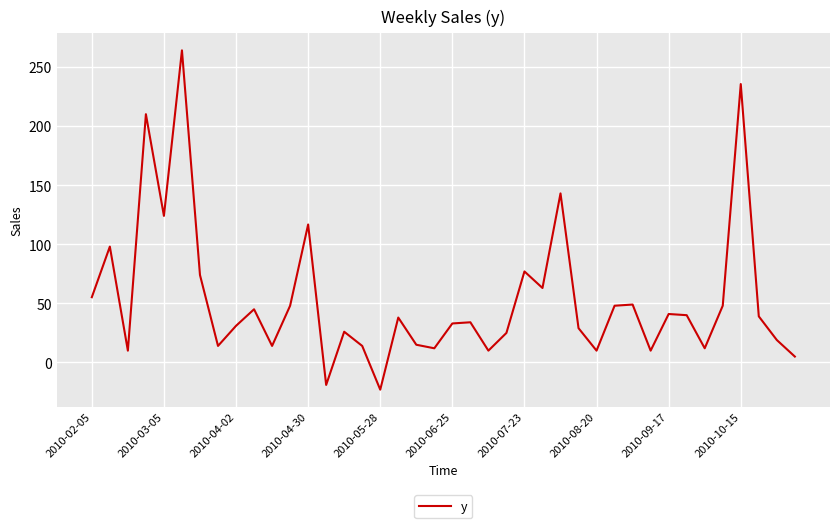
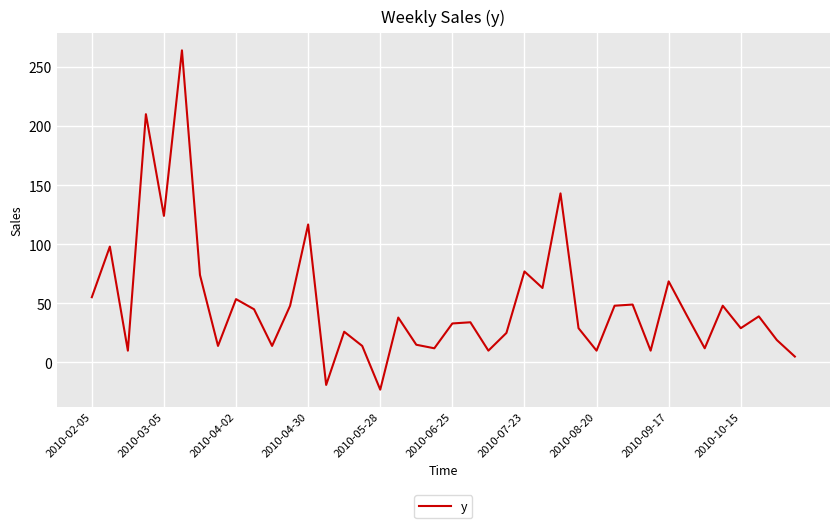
  {
    "2010-02-05": 55,
    "2010-03-05": 124,
-   "2010-04-02": 31,
+   "2010-04-02": 54,
    "2010-04-30": 117,
    "2010-05-28": -23,
    "2010-06-25": 33,
    "2010-07-23": 77,
    "2010-08-20": 10,
-   "2010-09-17": 41,
-   "2010-10-15": 236
+   "2010-09-17": 69,
+   "2010-10-15": 29
  }
